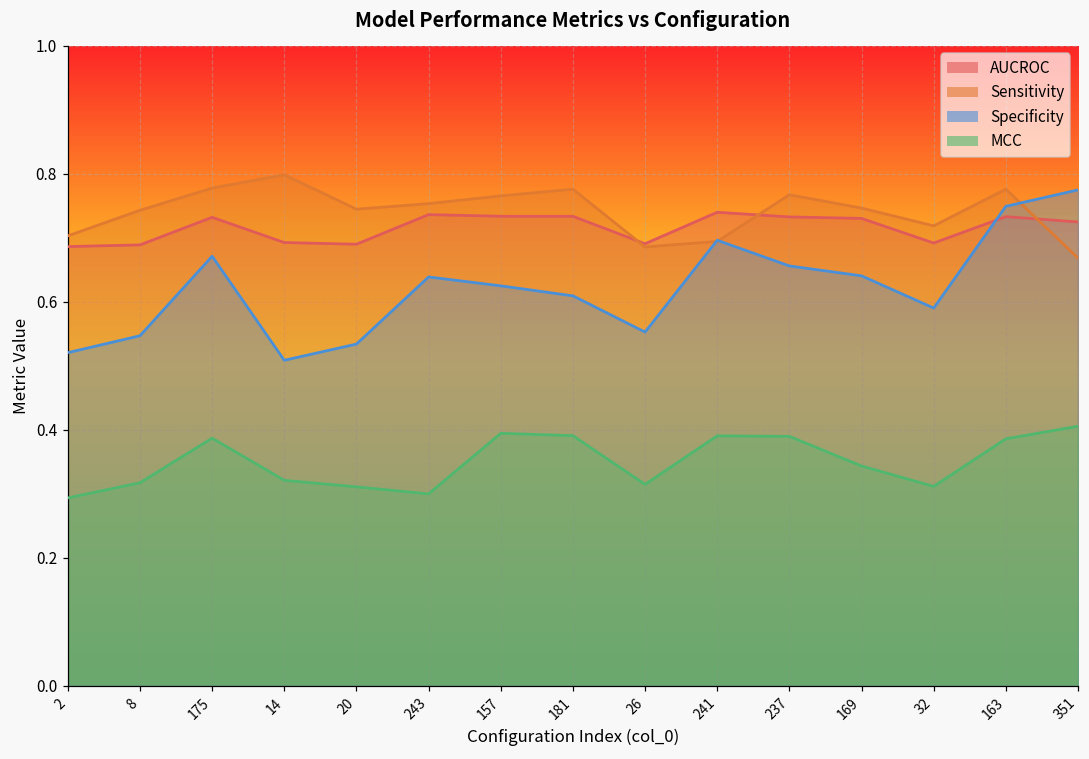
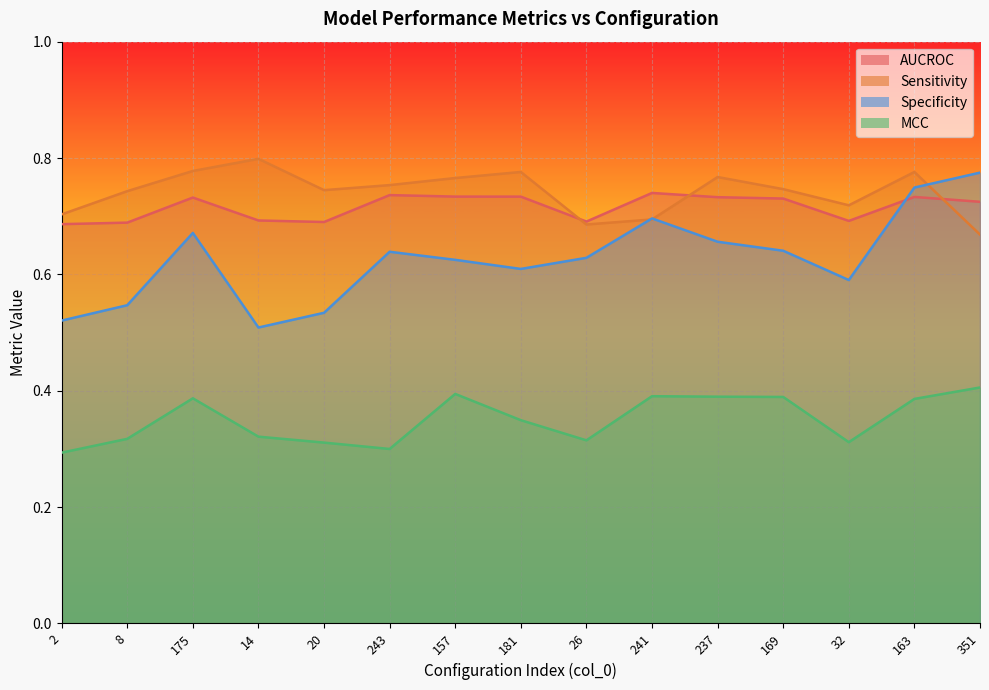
  {
    "Specificity": {
      "2": 0.52,
      "8": 0.55,
      "175": 0.67,
      "14": 0.51,
      "20": 0.53,
      "243": 0.64,
      "157": 0.63,
      "181": 0.61,
-     "26": 0.55,
+     "26": 0.63,
      "237": 0.66,
      "169": 0.64,
      "32": 0.59,
      "163": 0.75,
      "351": 0.77
    },
    "MCC": {
      "2": 0.29,
      "8": 0.32,
      "175": 0.39,
      "14": 0.32,
      "20": 0.31,
      "243": 0.30,
      "157": 0.39,
-     "181": 0.39,
+     "181": 0.35,
      "26": 0.31,
      "241": 0.39,
      "237": 0.39,
-     "169": 0.34,
+     "169": 0.39,
      "32": 0.31,
      "163": 0.39,
      "351": 0.41
    }
  }
